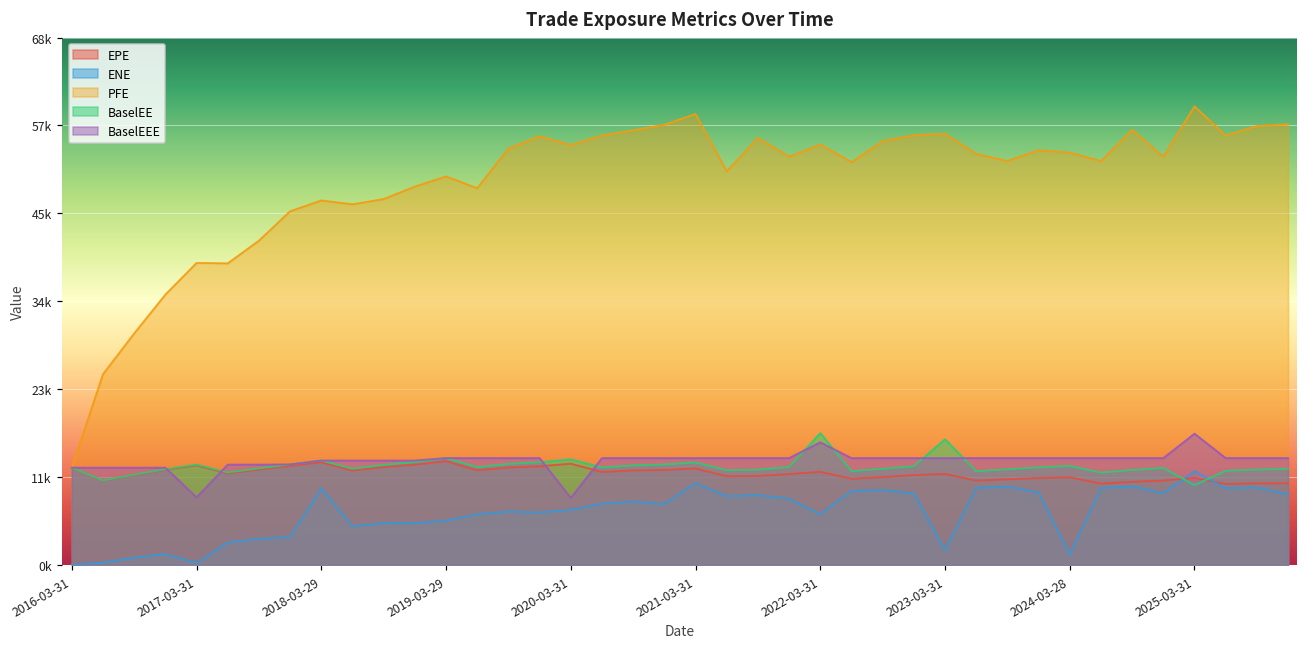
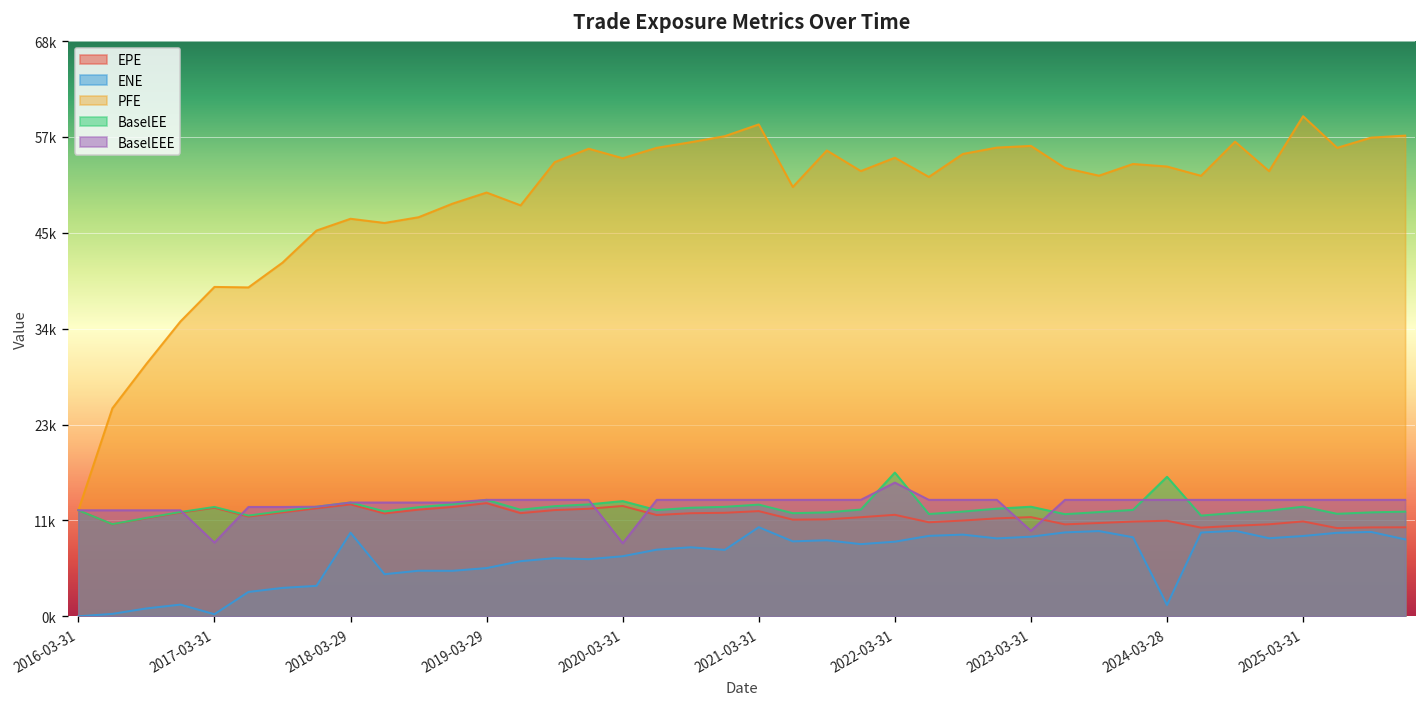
  {
    "ENE": {
      "2016-03-31": 0,
      "2017-03-31": 0,
      "2018-03-29": 10000,
      "2019-03-29": 6000,
      "2020-03-31": 7000,
      "2021-03-31": 11000,
-     "2022-03-31": 7000,
-     "2023-03-31": 2000,
+     "2022-03-31": 9000,
+     "2023-03-31": 9000,
      "2024-03-28": 1000,
-     "2025-03-31": 12000
+     "2025-03-31": 10000
    },
    "BaselEE": {
      "2020-03-31": 14000,
      "2021-03-31": 13000,
      "2022-03-31": 17000,
-     "2023-03-31": 16000,
-     "2024-03-28": 13000,
-     "2025-03-31": 10000
+     "2023-03-31": 13000,
+     "2024-03-28": 17000,
+     "2025-03-31": 13000
    },
    "BaselEEE": {
      "2017-03-31": 9000,
      "2020-03-31": 9000,
      "2021-03-31": 14000,
      "2022-03-31": 16000,
-     "2023-03-31": 14000,
+     "2023-03-31": 10000,
      "2024-03-28": 14000,
-     "2025-03-31": 17000
+     "2025-03-31": 14000
    }
  }
